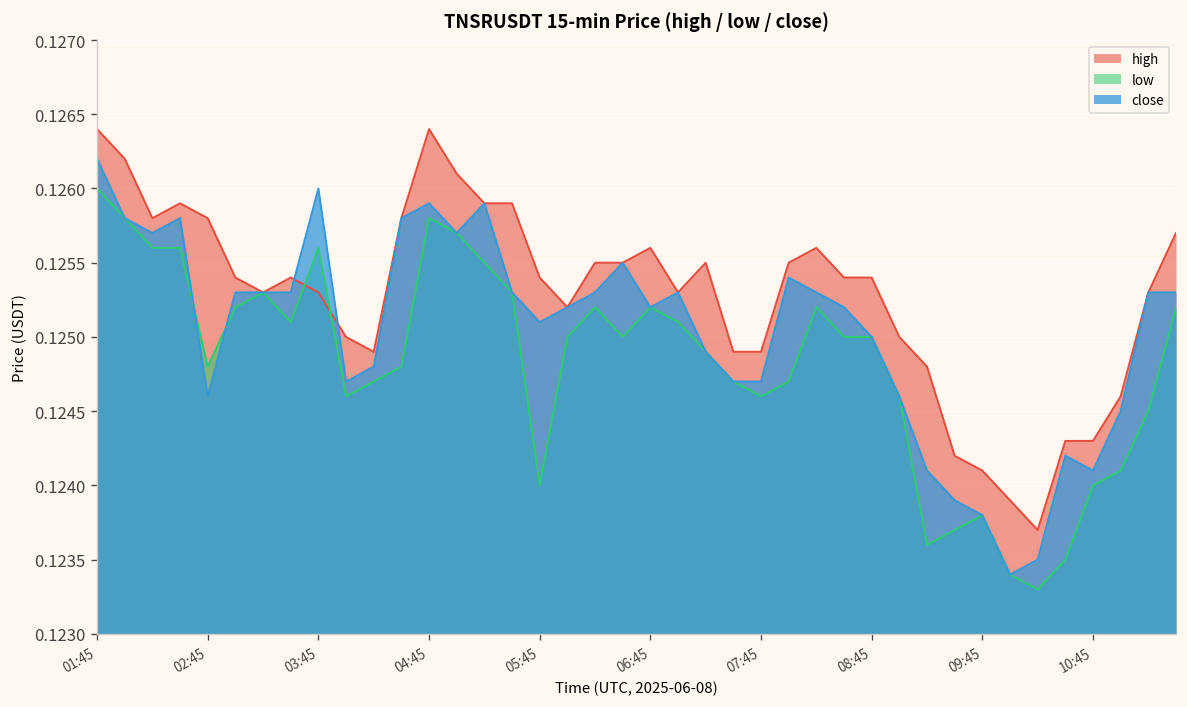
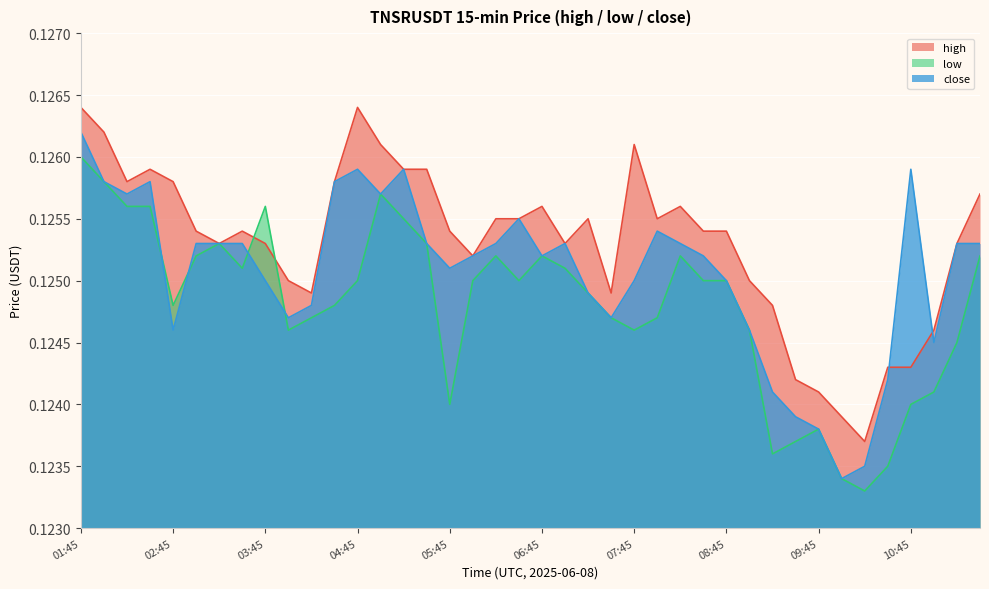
  {
    "high": {
      "01:45": 0.1264,
      "02:45": 0.1258,
      "03:45": 0.1253,
      "04:45": 0.1264,
      "05:45": 0.1254,
      "06:45": 0.1256,
-     "07:45": 0.1249,
+     "07:45": 0.1261,
      "08:45": 0.1254,
      "09:45": 0.1241,
      "10:45": 0.1243
    },
    "low": {
      "01:45": 0.1260,
      "02:45": 0.1248,
      "03:45": 0.1256,
-     "04:45": 0.1258,
+     "04:45": 0.1250,
      "05:45": 0.1240,
      "07:45": 0.1246,
      "10:45": 0.1240
    },
    "close": {
      "01:45": 0.1262,
      "02:45": 0.1246,
-     "03:45": 0.126,
+     "03:45": 0.125,
      "04:45": 0.1259,
      "05:45": 0.1251,
-     "07:45": 0.1247,
-     "10:45": 0.1241
+     "07:45": 0.1250,
+     "10:45": 0.1259
    }
  }
